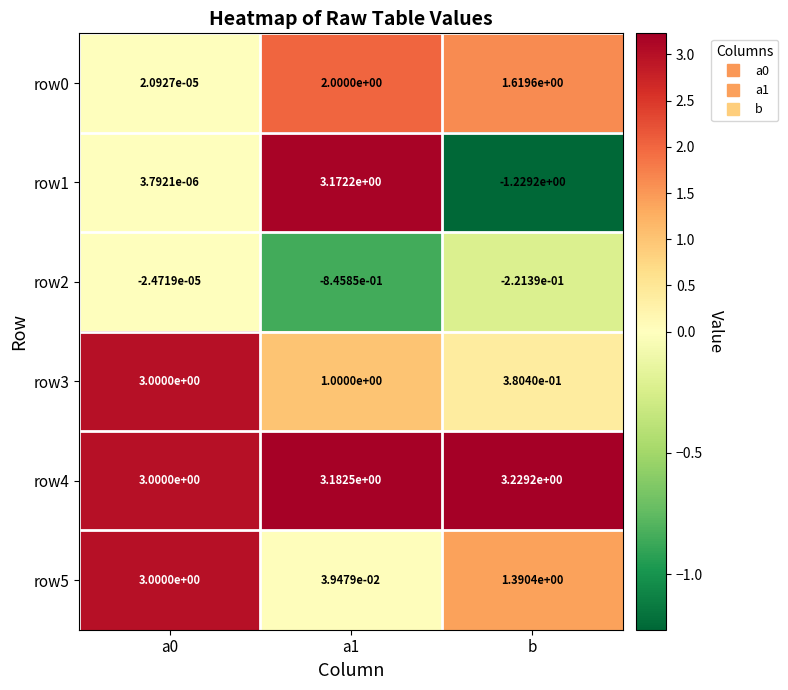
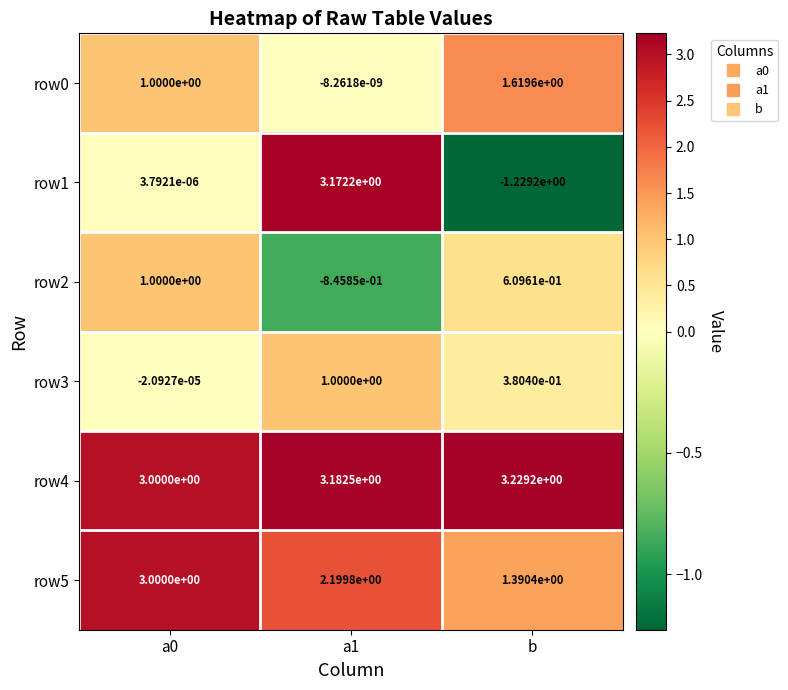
  {
    "row0": {
-     "a0": "2.0927e-05",
-     "a1": "2.0000e+00",
+     "a0": "1.0000e+00",
+     "a1": "-8.2618e-09",
      "b": "1.6196e+00"
    },
    "row1": {
      "a0": "3.7921e-06",
      "a1": "3.1722e+00",
      "b": "-1.2292e+00"
    },
    "row2": {
-     "a0": "-2.4719e-05",
+     "a0": "1.0000e+00",
      "a1": "-8.4585e-01",
-     "b": "-2.2139e-01"
+     "b": "6.0961e-01"
    },
    "row3": {
-     "a0": "3.0000e+00",
+     "a0": "-2.0927e-05",
      "a1": "1.0000e+00",
      "b": "3.8040e-01"
    },
    "row4": {
      "a0": "3.0000e+00",
      "a1": "3.1825e+00",
      "b": "3.2292e+00"
    },
    "row5": {
      "a0": "3.0000e+00",
-     "a1": "3.9479e-02",
+     "a1": "2.1998e+00",
      "b": "1.3904e+00"
    }
  }
